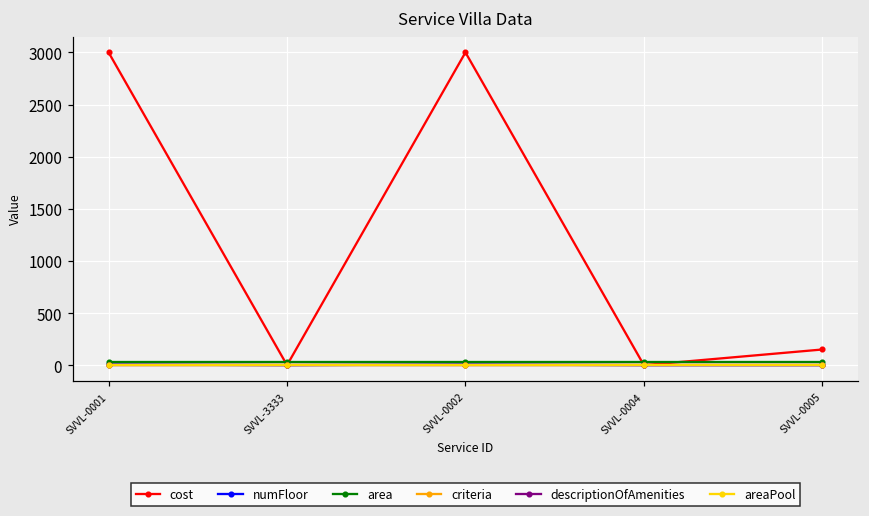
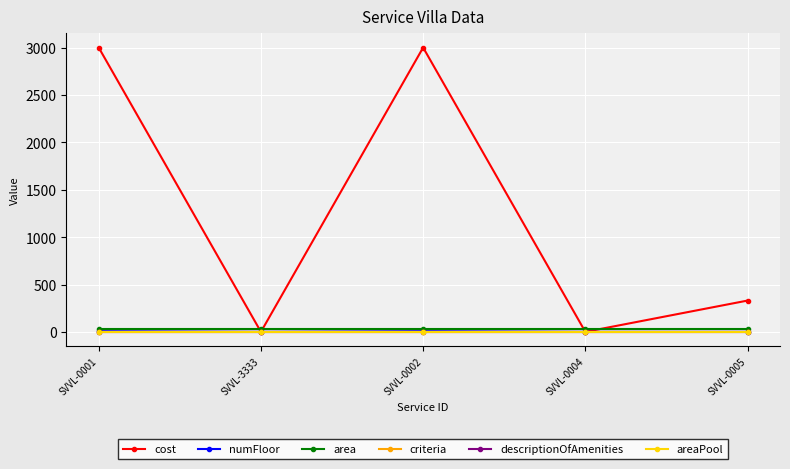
  {
    "cost": {
      "SVVL-0001": 3000,
      "SVVL-0002": 3000,
-     "SVVL-0005": 200
+     "SVVL-0005": 300
    }
  }
